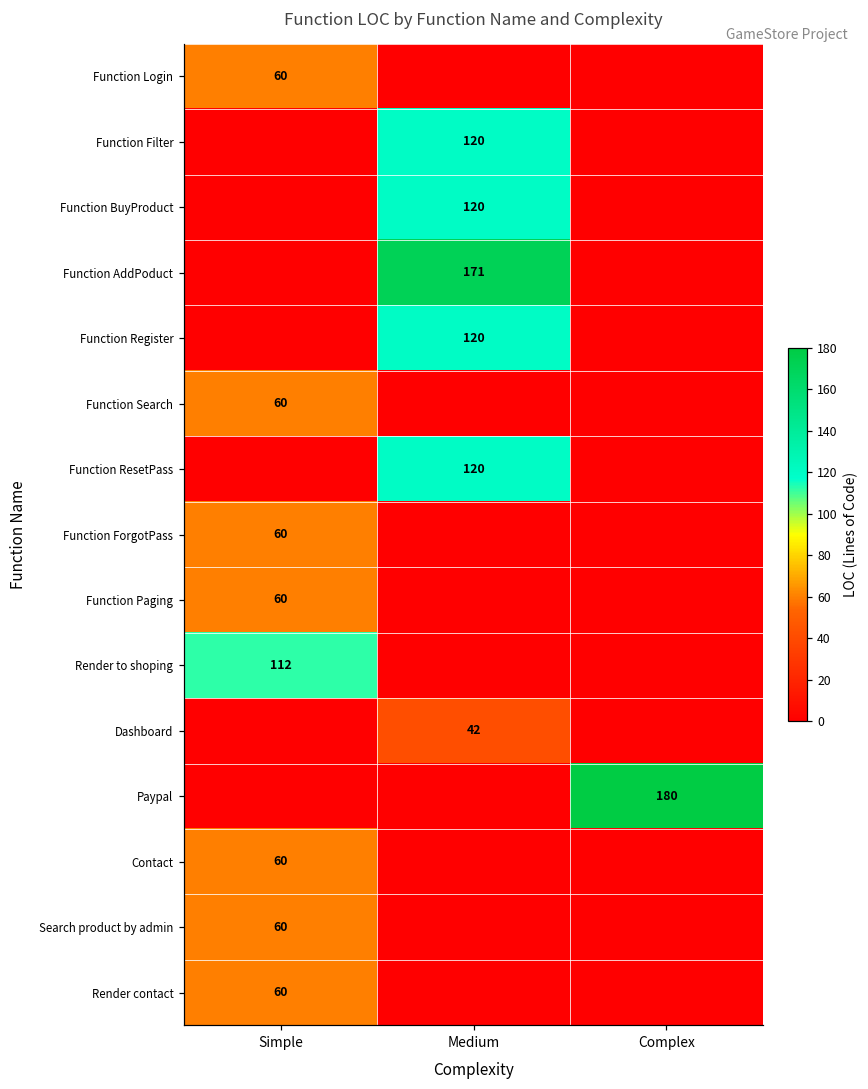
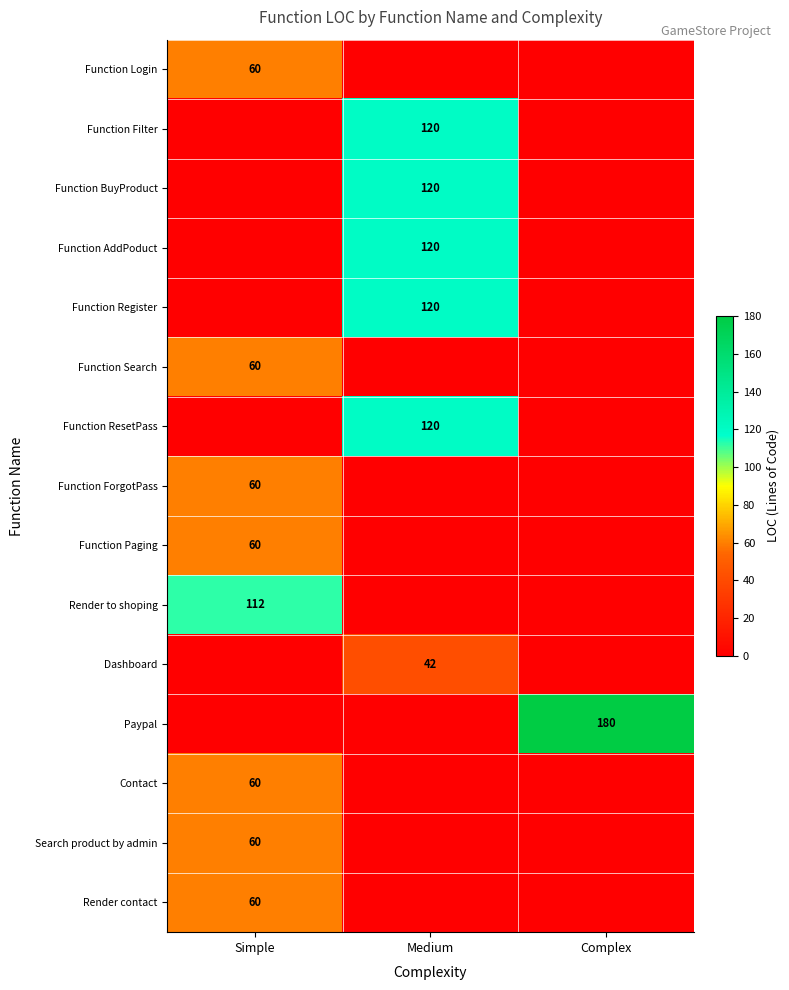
  {
    "Function Login": {
      "Simple": 60
    },
    "Function Filter": {
      "Medium": 120
    },
    "Function BuyProduct": {
      "Medium": 120
    },
    "Function AddPoduct": {
-     "Medium": 171
+     "Medium": 120
    },
    "Function Register": {
      "Medium": 120
    },
    "Function Search": {
      "Simple": 60
    },
    "Function ResetPass": {
      "Medium": 120
    },
    "Function ForgotPass": {
      "Simple": 60
    },
    "Function Paging": {
      "Simple": 60
    },
    "Render to shoping": {
      "Simple": 112
    },
    "Dashboard": {
      "Medium": 42
    },
    "Paypal": {
      "Complex": 180
    },
    "Contact": {
      "Simple": 60
    },
    "Search product by admin": {
      "Simple": 60
    },
    "Render contact": {
      "Simple": 60
    }
  }
